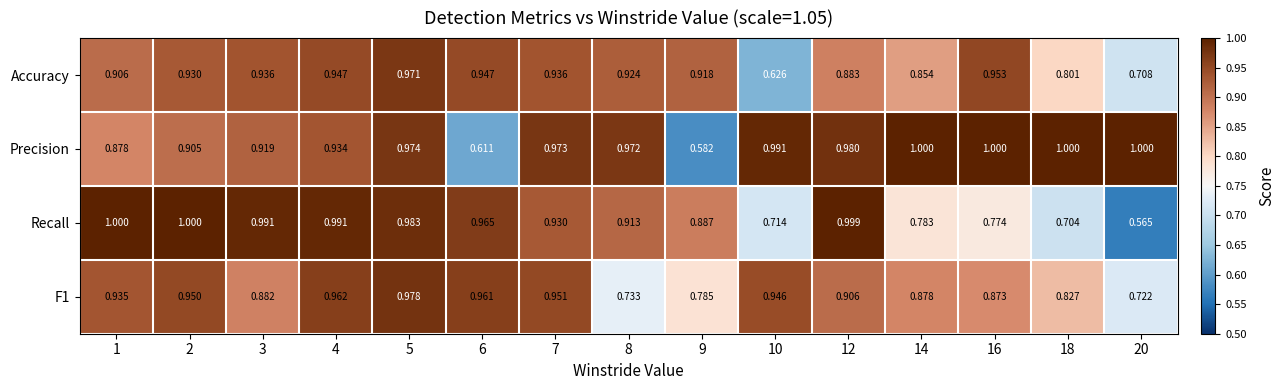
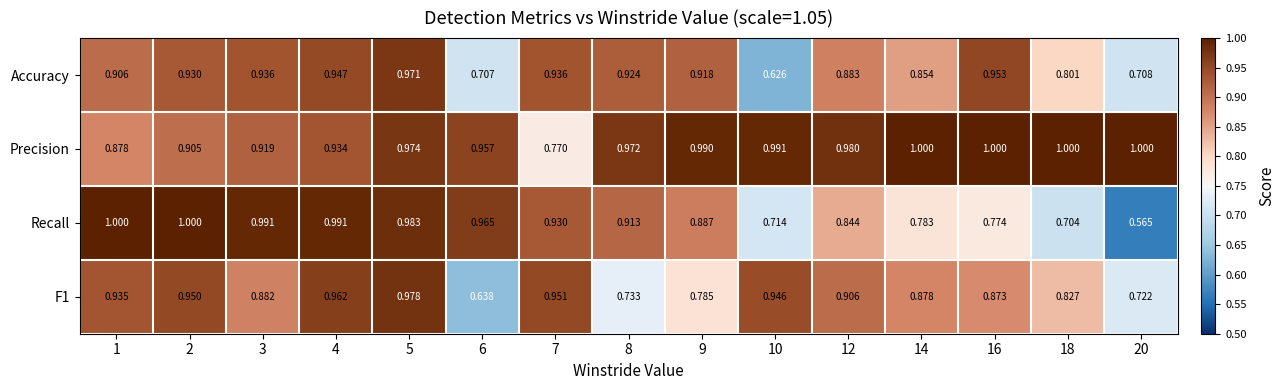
  {
    "Accuracy": {
      "1": 0.906,
      "2": 0.930,
      "3": 0.936,
      "4": 0.947,
      "5": 0.971,
-     "6": 0.947,
+     "6": 0.707,
      "7": 0.936,
      "8": 0.924,
      "9": 0.918,
      "10": 0.626,
      "12": 0.883,
      "14": 0.854,
      "16": 0.953,
      "18": 0.801,
      "20": 0.708
    },
    "Precision": {
      "1": 0.878,
      "2": 0.905,
      "3": 0.919,
      "4": 0.934,
      "5": 0.974,
-     "6": 0.611,
-     "7": 0.973,
+     "6": 0.957,
+     "7": 0.770,
      "8": 0.972,
-     "9": 0.582,
+     "9": 0.990,
      "10": 0.991,
      "12": 0.980,
      "14": 1.000,
      "16": 1.000,
      "18": 1.000,
      "20": 1.000
    },
    "Recall": {
      "1": 1.000,
      "2": 1.000,
      "3": 0.991,
      "4": 0.991,
      "5": 0.983,
      "6": 0.965,
      "7": 0.930,
      "8": 0.913,
      "9": 0.887,
      "10": 0.714,
-     "12": 0.999,
+     "12": 0.844,
      "14": 0.783,
      "16": 0.774,
      "18": 0.704,
      "20": 0.565
    },
    "F1": {
      "1": 0.935,
      "2": 0.950,
      "3": 0.882,
      "4": 0.962,
      "5": 0.978,
-     "6": 0.961,
+     "6": 0.638,
      "7": 0.951,
      "8": 0.733,
      "9": 0.785,
      "10": 0.946,
      "12": 0.906,
      "14": 0.878,
      "16": 0.873,
      "18": 0.827,
      "20": 0.722
    }
  }
